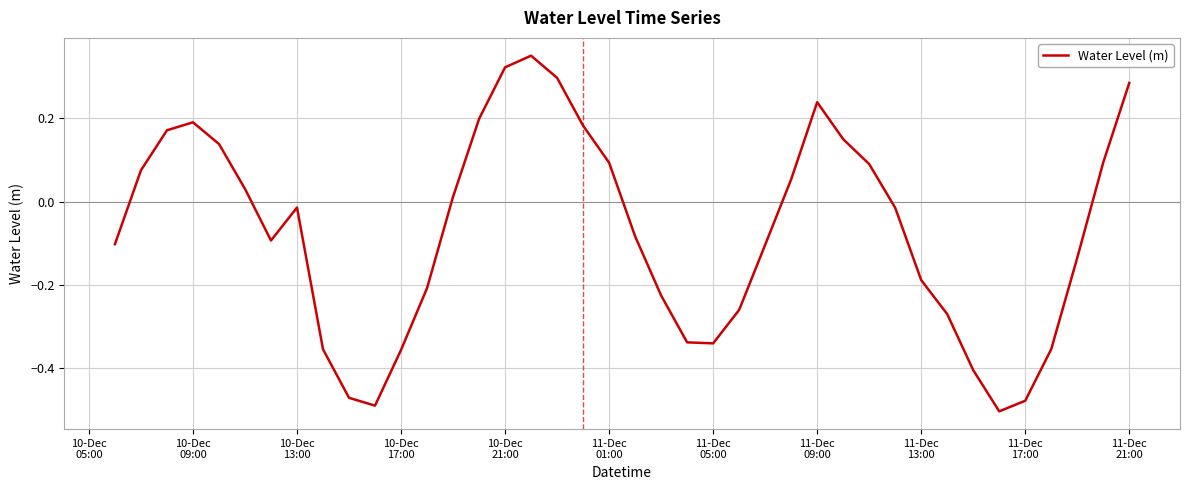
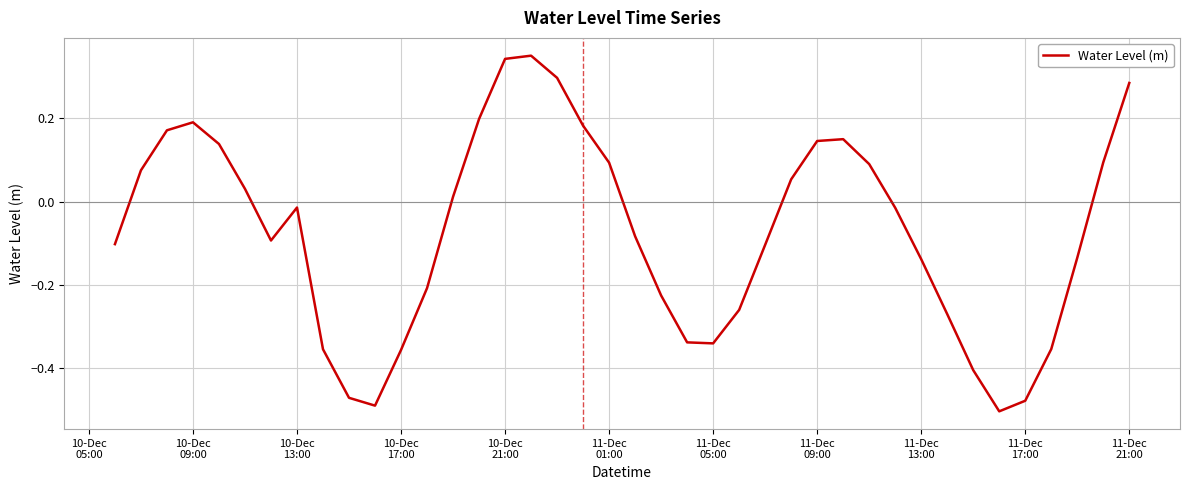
  {
    "10-Dec 09:00": 0.19,
    "10-Dec 13:00": -0.01,
    "10-Dec 17:00": -0.36,
-   "10-Dec 21:00": 0.32,
+   "10-Dec 21:00": 0.34,
    "11-Dec 01:00": 0.09,
    "11-Dec 05:00": -0.34,
-   "11-Dec 09:00": 0.24,
-   "11-Dec 13:00": -0.19,
+   "11-Dec 09:00": 0.15,
+   "11-Dec 13:00": -0.14,
    "11-Dec 17:00": -0.48,
    "11-Dec 21:00": 0.28
  }
